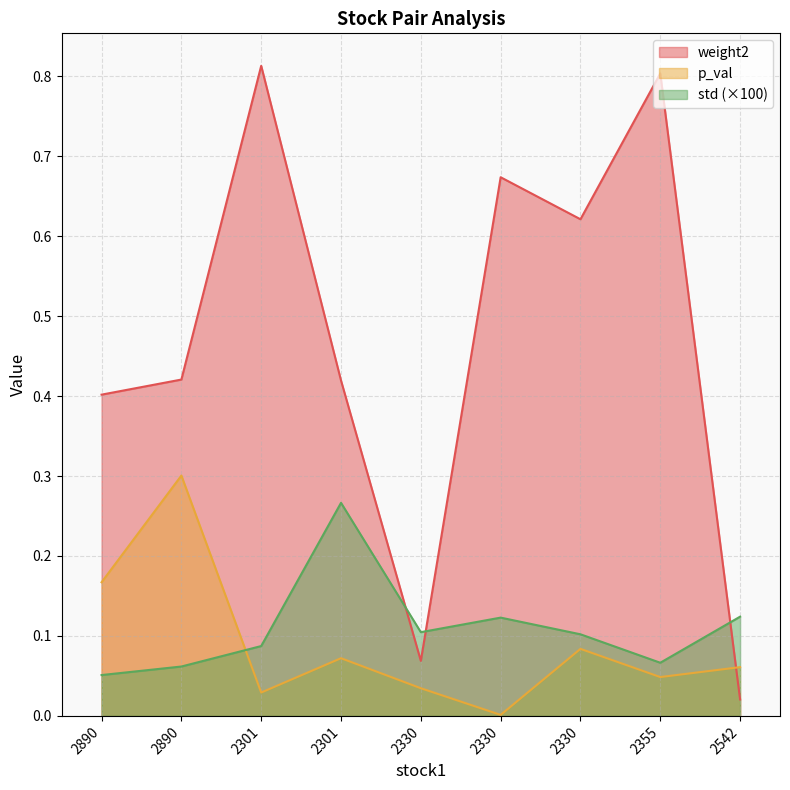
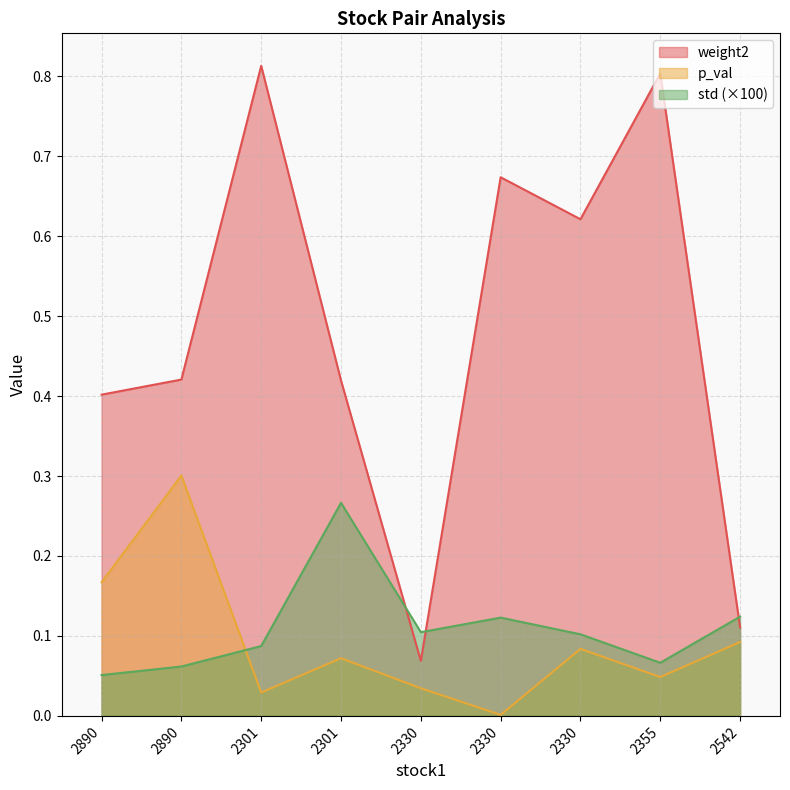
  {
    "weight2": {
-     "2542": 0.02
+     "2542": 0.11
    },
    "p_val": {
      "2355": 0.05,
-     "2542": 0.06
+     "2542": 0.09
    },
    "std (×100)": {
      "2355": 0.07,
      "2542": 0.12
    }
  }
